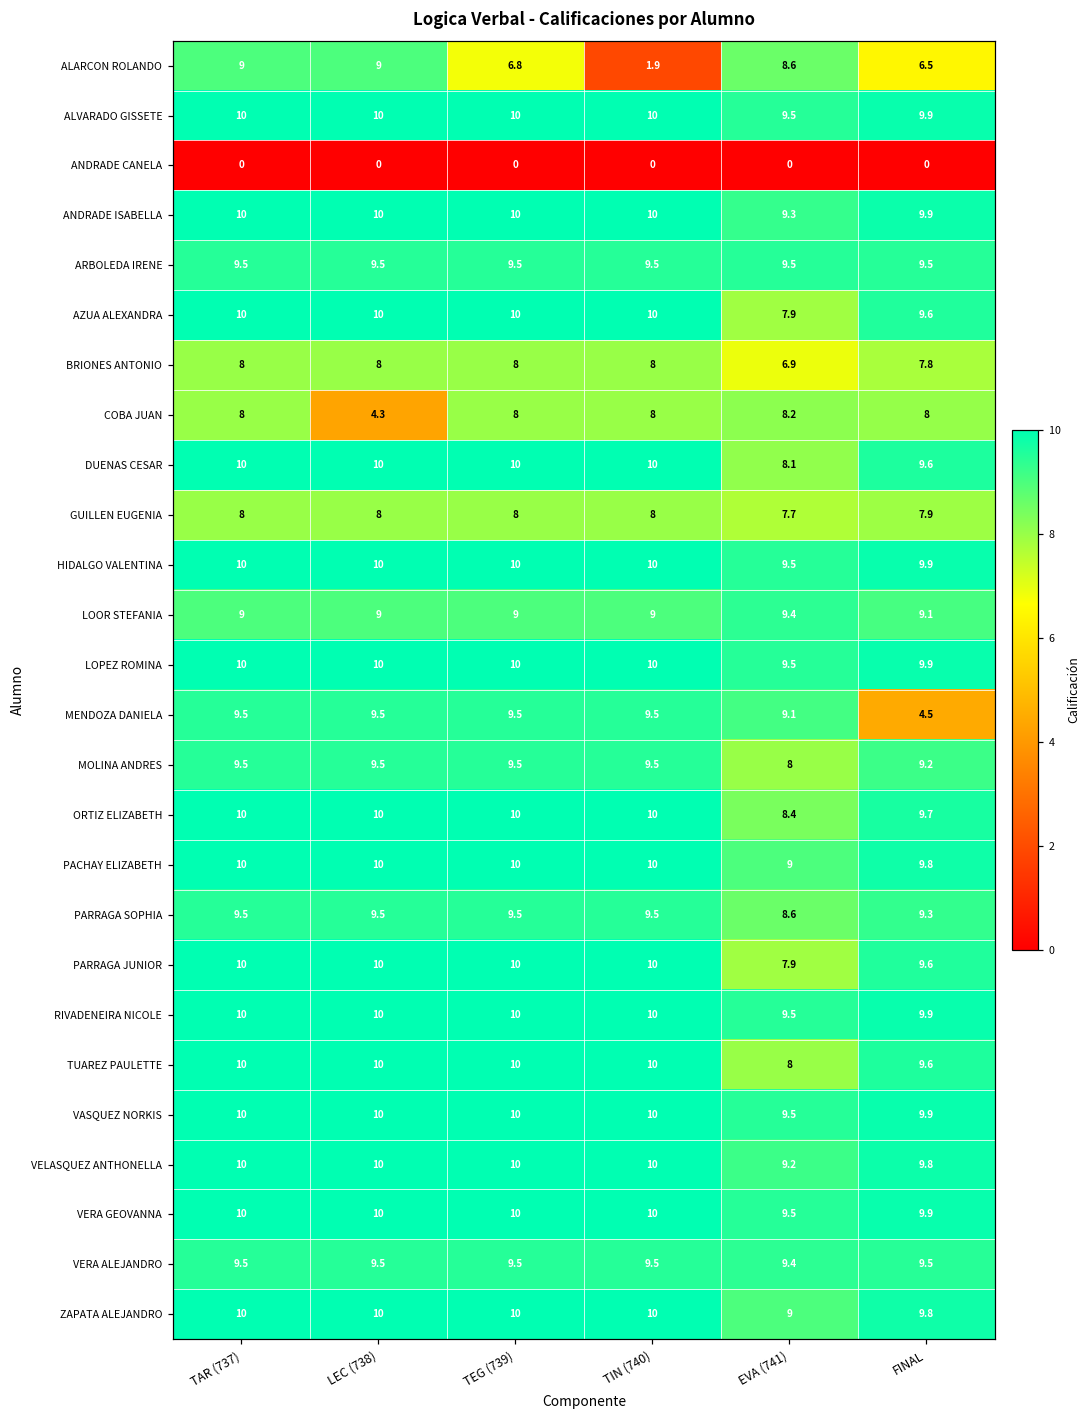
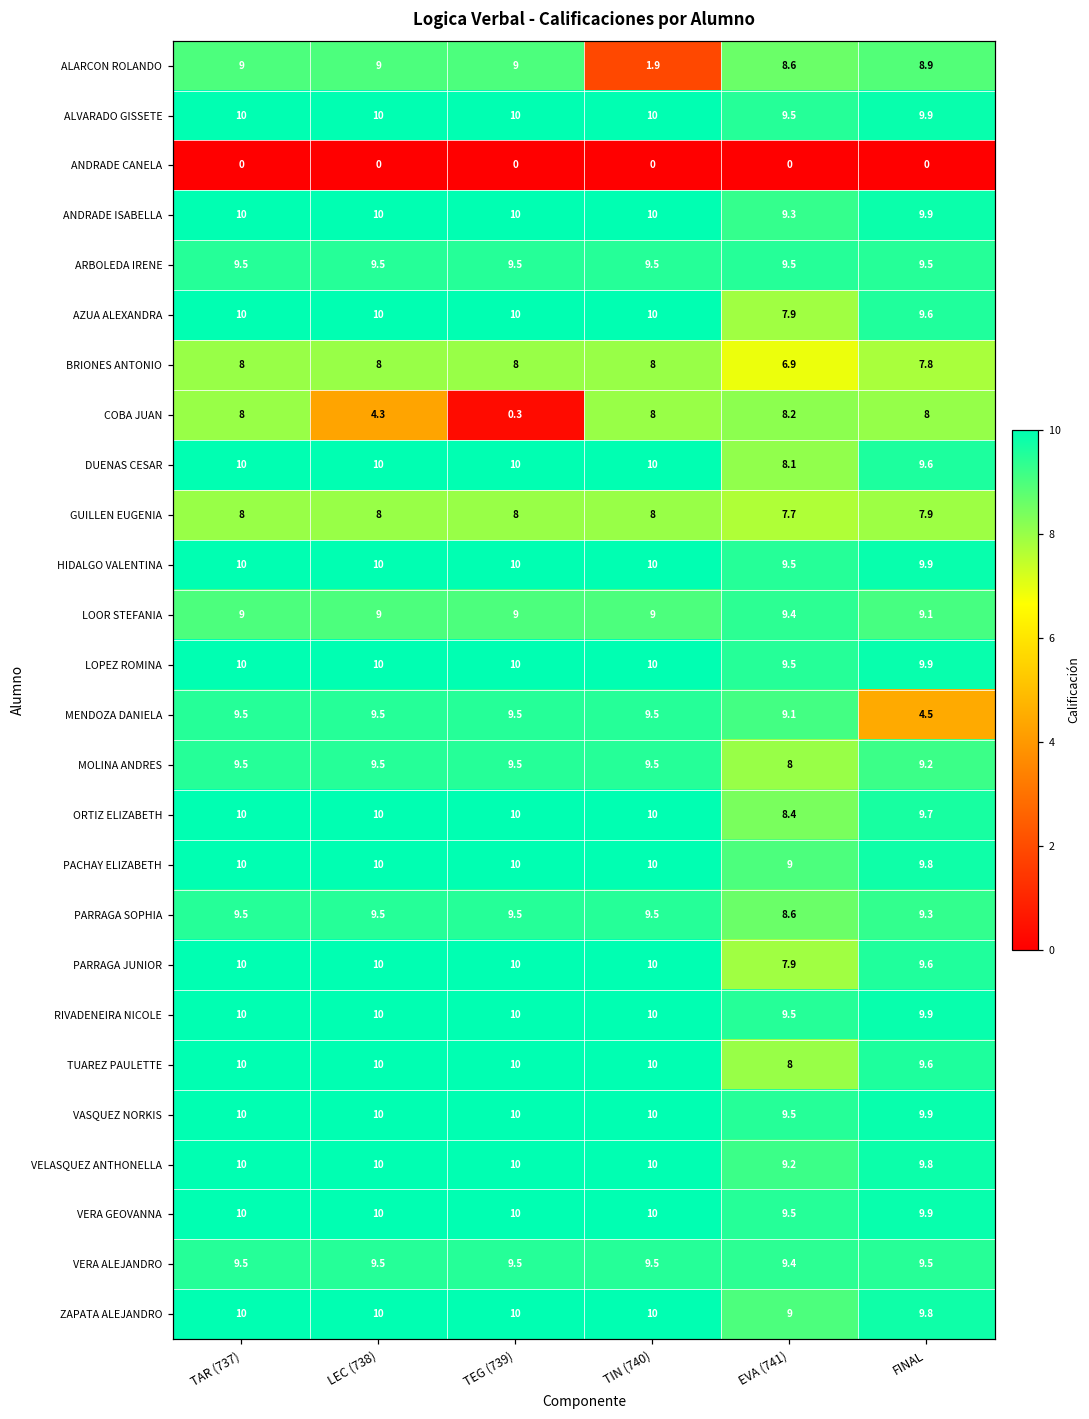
  {
    "ALARCON ROLANDO": {
      "TAR (737)": 9,
      "LEC (738)": 9,
-     "TEG (739)": 6.8,
+     "TEG (739)": 9,
      "TIN (740)": 1.9,
      "EVA (741)": 8.6,
-     "FINAL": 6.5
+     "FINAL": 8.9
    },
    "ALVARADO GISSETE": {
      "TAR (737)": 10,
      "LEC (738)": 10,
      "TEG (739)": 10,
      "TIN (740)": 10,
      "EVA (741)": 9.5,
      "FINAL": 9.9
    },
    "ANDRADE CANELA": {
      "TAR (737)": 0,
      "LEC (738)": 0,
      "TEG (739)": 0,
      "TIN (740)": 0,
      "EVA (741)": 0,
      "FINAL": 0
    },
    "ANDRADE ISABELLA": {
      "TAR (737)": 10,
      "LEC (738)": 10,
      "TEG (739)": 10,
      "TIN (740)": 10,
      "EVA (741)": 9.3,
      "FINAL": 9.9
    },
    "ARBOLEDA IRENE": {
      "TAR (737)": 9.5,
      "LEC (738)": 9.5,
      "TEG (739)": 9.5,
      "TIN (740)": 9.5,
      "EVA (741)": 9.5,
      "FINAL": 9.5
    },
    "AZUA ALEXANDRA": {
      "TAR (737)": 10,
      "LEC (738)": 10,
      "TEG (739)": 10,
      "TIN (740)": 10,
      "EVA (741)": 7.9,
      "FINAL": 9.6
    },
    "BRIONES ANTONIO": {
      "TAR (737)": 8,
      "LEC (738)": 8,
      "TEG (739)": 8,
      "TIN (740)": 8,
      "EVA (741)": 6.9,
      "FINAL": 7.8
    },
    "COBA JUAN": {
      "TAR (737)": 8,
      "LEC (738)": 4.3,
-     "TEG (739)": 8,
+     "TEG (739)": 0.3,
      "TIN (740)": 8,
      "EVA (741)": 8.2,
      "FINAL": 8
    },
    "DUENAS CESAR": {
      "TAR (737)": 10,
      "LEC (738)": 10,
      "TEG (739)": 10,
      "TIN (740)": 10,
      "EVA (741)": 8.1,
      "FINAL": 9.6
    },
    "GUILLEN EUGENIA": {
      "TAR (737)": 8,
      "LEC (738)": 8,
      "TEG (739)": 8,
      "TIN (740)": 8,
      "EVA (741)": 7.7,
      "FINAL": 7.9
    },
    "HIDALGO VALENTINA": {
      "TAR (737)": 10,
      "LEC (738)": 10,
      "TEG (739)": 10,
      "TIN (740)": 10,
      "EVA (741)": 9.5,
      "FINAL": 9.9
    },
    "LOOR STEFANIA": {
      "TAR (737)": 9,
      "LEC (738)": 9,
      "TEG (739)": 9,
      "TIN (740)": 9,
      "EVA (741)": 9.4,
      "FINAL": 9.1
    },
    "LOPEZ ROMINA": {
      "TAR (737)": 10,
      "LEC (738)": 10,
      "TEG (739)": 10,
      "TIN (740)": 10,
      "EVA (741)": 9.5,
      "FINAL": 9.9
    },
    "MENDOZA DANIELA": {
      "TAR (737)": 9.5,
      "LEC (738)": 9.5,
      "TEG (739)": 9.5,
      "TIN (740)": 9.5,
      "EVA (741)": 9.1,
      "FINAL": 4.5
    },
    "MOLINA ANDRES": {
      "TAR (737)": 9.5,
      "LEC (738)": 9.5,
      "TEG (739)": 9.5,
      "TIN (740)": 9.5,
      "EVA (741)": 8,
      "FINAL": 9.2
    },
    "ORTIZ ELIZABETH": {
      "TAR (737)": 10,
      "LEC (738)": 10,
      "TEG (739)": 10,
      "TIN (740)": 10,
      "EVA (741)": 8.4,
      "FINAL": 9.7
    },
    "PACHAY ELIZABETH": {
      "TAR (737)": 10,
      "LEC (738)": 10,
      "TEG (739)": 10,
      "TIN (740)": 10,
      "EVA (741)": 9,
      "FINAL": 9.8
    },
    "PARRAGA SOPHIA": {
      "TAR (737)": 9.5,
      "LEC (738)": 9.5,
      "TEG (739)": 9.5,
      "TIN (740)": 9.5,
      "EVA (741)": 8.6,
      "FINAL": 9.3
    },
    "PARRAGA JUNIOR": {
      "TAR (737)": 10,
      "LEC (738)": 10,
      "TEG (739)": 10,
      "TIN (740)": 10,
      "EVA (741)": 7.9,
      "FINAL": 9.6
    },
    "RIVADENEIRA NICOLE": {
      "TAR (737)": 10,
      "LEC (738)": 10,
      "TEG (739)": 10,
      "TIN (740)": 10,
      "EVA (741)": 9.5,
      "FINAL": 9.9
    },
    "TUAREZ PAULETTE": {
      "TAR (737)": 10,
      "LEC (738)": 10,
      "TEG (739)": 10,
      "TIN (740)": 10,
      "EVA (741)": 8,
      "FINAL": 9.6
    },
    "VASQUEZ NORKIS": {
      "TAR (737)": 10,
      "LEC (738)": 10,
      "TEG (739)": 10,
      "TIN (740)": 10,
      "EVA (741)": 9.5,
      "FINAL": 9.9
    },
    "VELASQUEZ ANTHONELLA": {
      "TAR (737)": 10,
      "LEC (738)": 10,
      "TEG (739)": 10,
      "TIN (740)": 10,
      "EVA (741)": 9.2,
      "FINAL": 9.8
    },
    "VERA GEOVANNA": {
      "TAR (737)": 10,
      "LEC (738)": 10,
      "TEG (739)": 10,
      "TIN (740)": 10,
      "EVA (741)": 9.5,
      "FINAL": 9.9
    },
    "VERA ALEJANDRO": {
      "TAR (737)": 9.5,
      "LEC (738)": 9.5,
      "TEG (739)": 9.5,
      "TIN (740)": 9.5,
      "EVA (741)": 9.4,
      "FINAL": 9.5
    },
    "ZAPATA ALEJANDRO": {
      "TAR (737)": 10,
      "LEC (738)": 10,
      "TEG (739)": 10,
      "TIN (740)": 10,
      "EVA (741)": 9,
      "FINAL": 9.8
    }
  }
